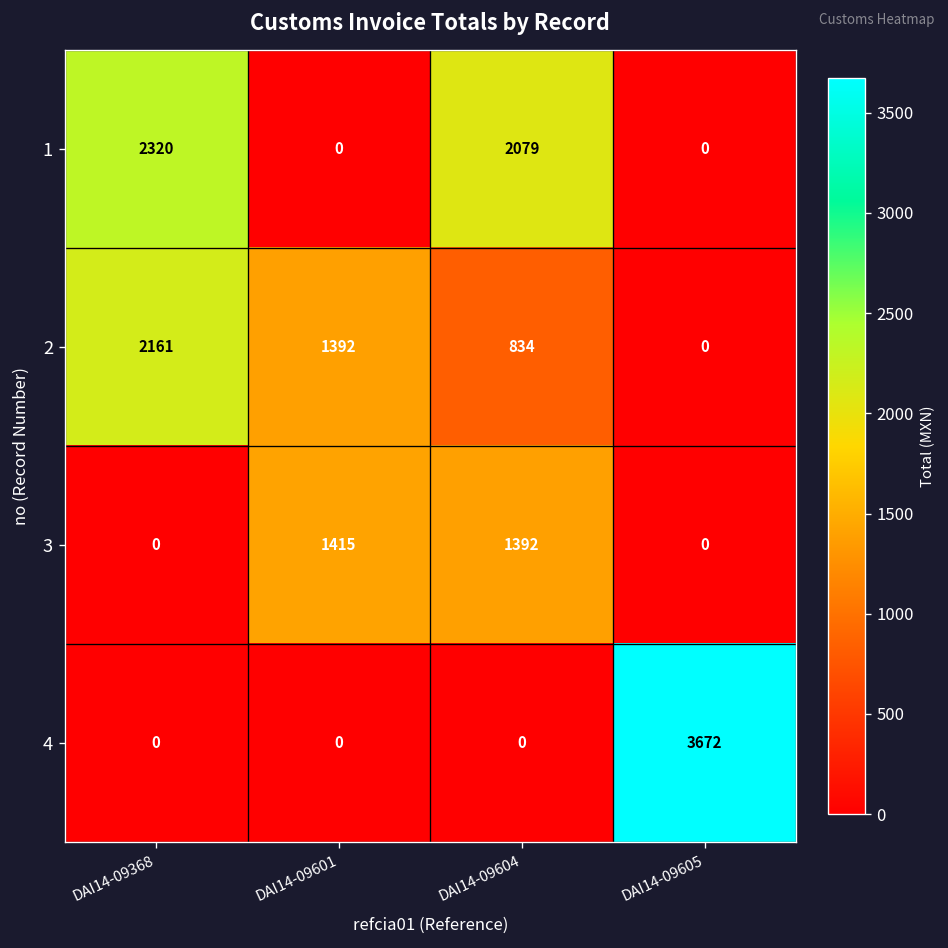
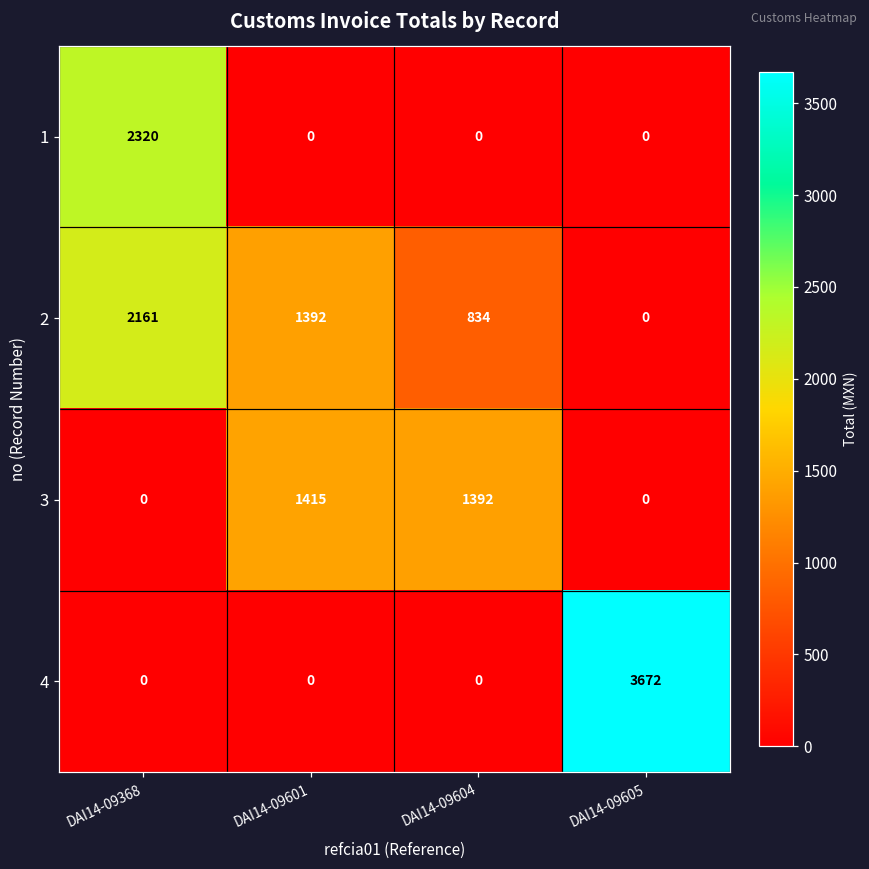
  {
    "1": {
      "DAI14-09368": 2320,
      "DAI14-09601": 0,
-     "DAI14-09604": 2079,
+     "DAI14-09604": 0,
      "DAI14-09605": 0
    },
    "2": {
      "DAI14-09368": 2161,
      "DAI14-09601": 1392,
      "DAI14-09604": 834,
      "DAI14-09605": 0
    },
    "3": {
      "DAI14-09368": 0,
      "DAI14-09601": 1415,
      "DAI14-09604": 1392,
      "DAI14-09605": 0
    },
    "4": {
      "DAI14-09368": 0,
      "DAI14-09601": 0,
      "DAI14-09604": 0,
      "DAI14-09605": 3672
    }
  }
